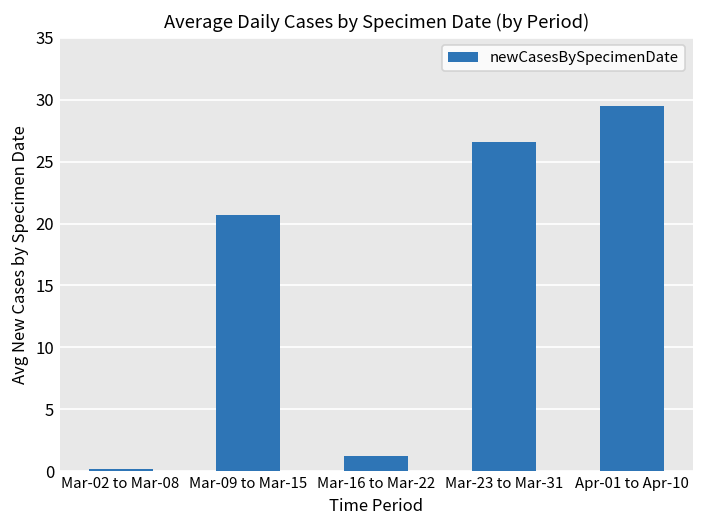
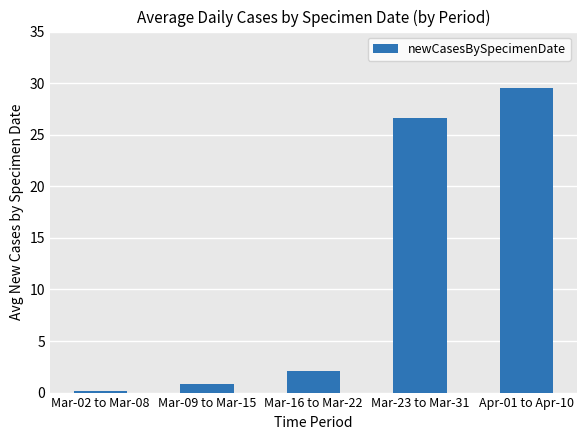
  {
-   "Mar-09 to Mar-15": 20.7,
-   "Mar-16 to Mar-22": 1.2,
+   "Mar-09 to Mar-15": 0.9,
+   "Mar-16 to Mar-22": 2.1,
    "Mar-23 to Mar-31": 26.6,
    "Apr-01 to Apr-10": 29.5
  }
